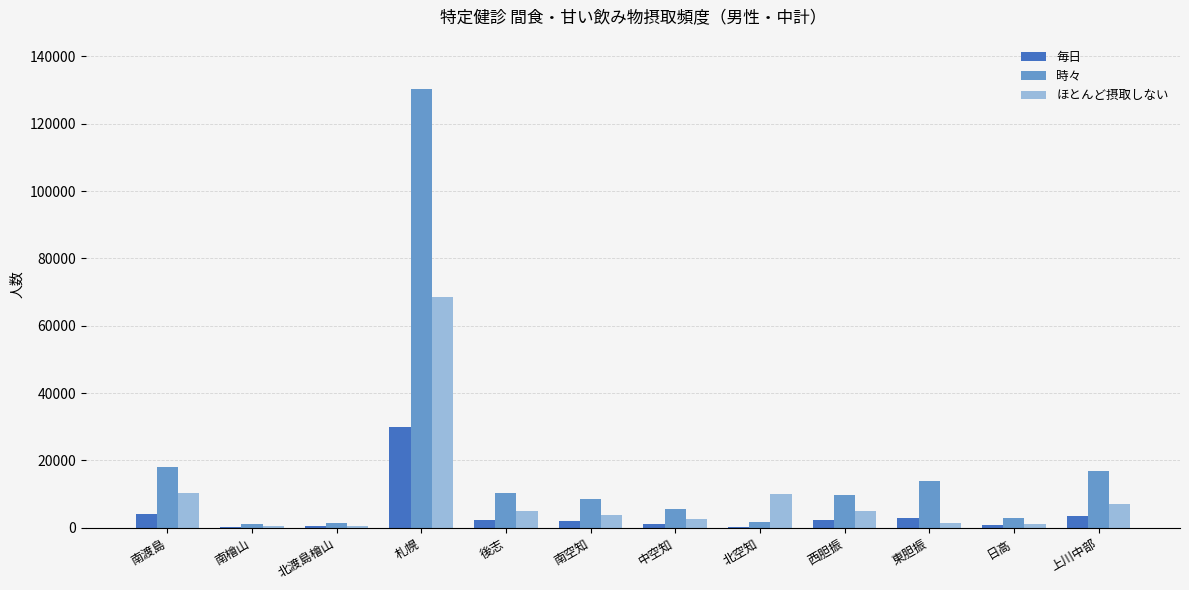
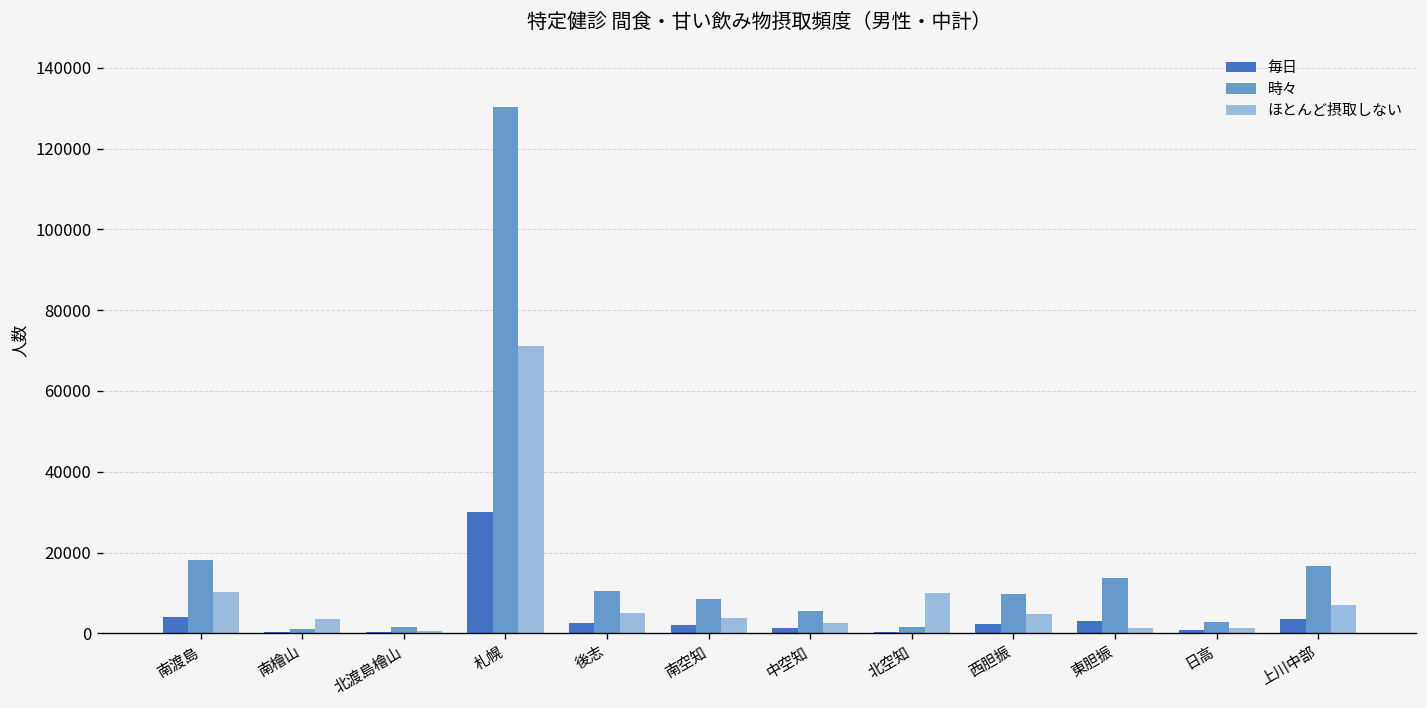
  {
    "ほとんど摂取しない": {
      "南渡島": 10000,
-     "南檜山": 1000,
-     "札幌": 69000,
+     "南檜山": 3000,
+     "札幌": 71000,
      "後志": 5000,
      "南空知": 4000,
      "中空知": 3000,
      "北空知": 10000,
      "西胆振": 5000,
      "東胆振": 1000,
      "日高": 1000,
      "上川中部": 7000
    }
  }
